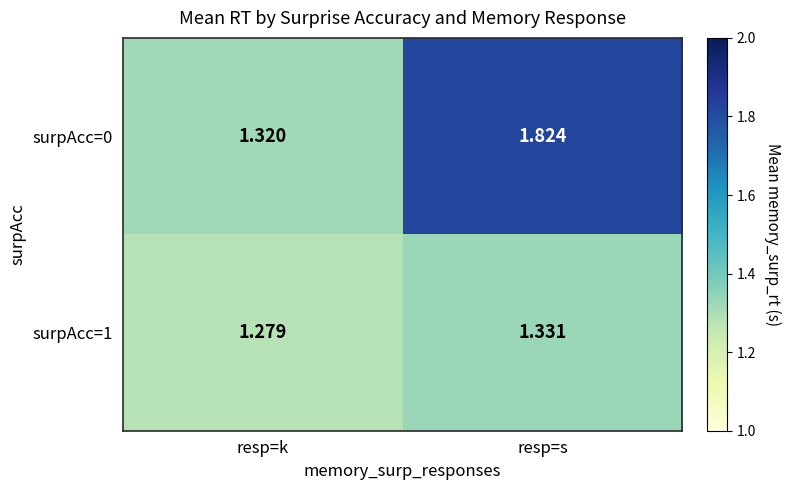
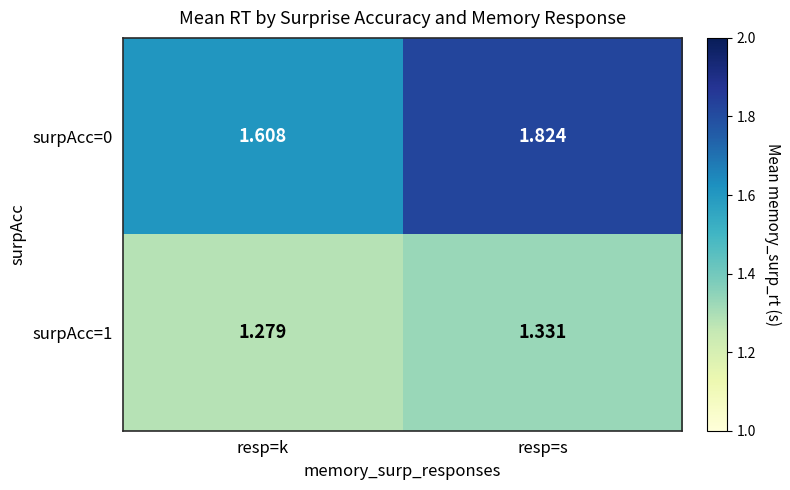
  {
    "surpAcc=0": {
-     "resp=k": 1.320,
+     "resp=k": 1.608,
      "resp=s": 1.824
    },
    "surpAcc=1": {
      "resp=k": 1.279,
      "resp=s": 1.331
    }
  }
